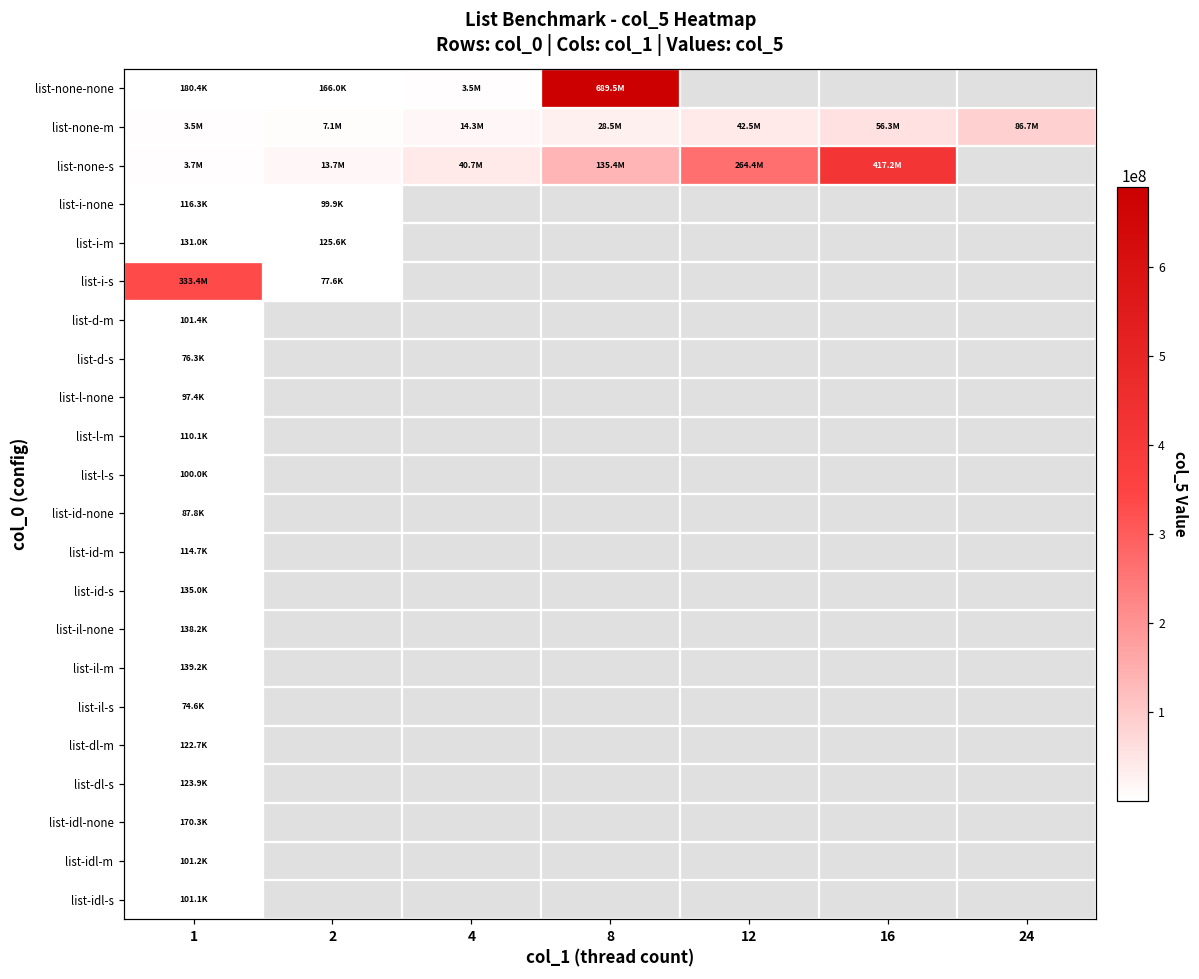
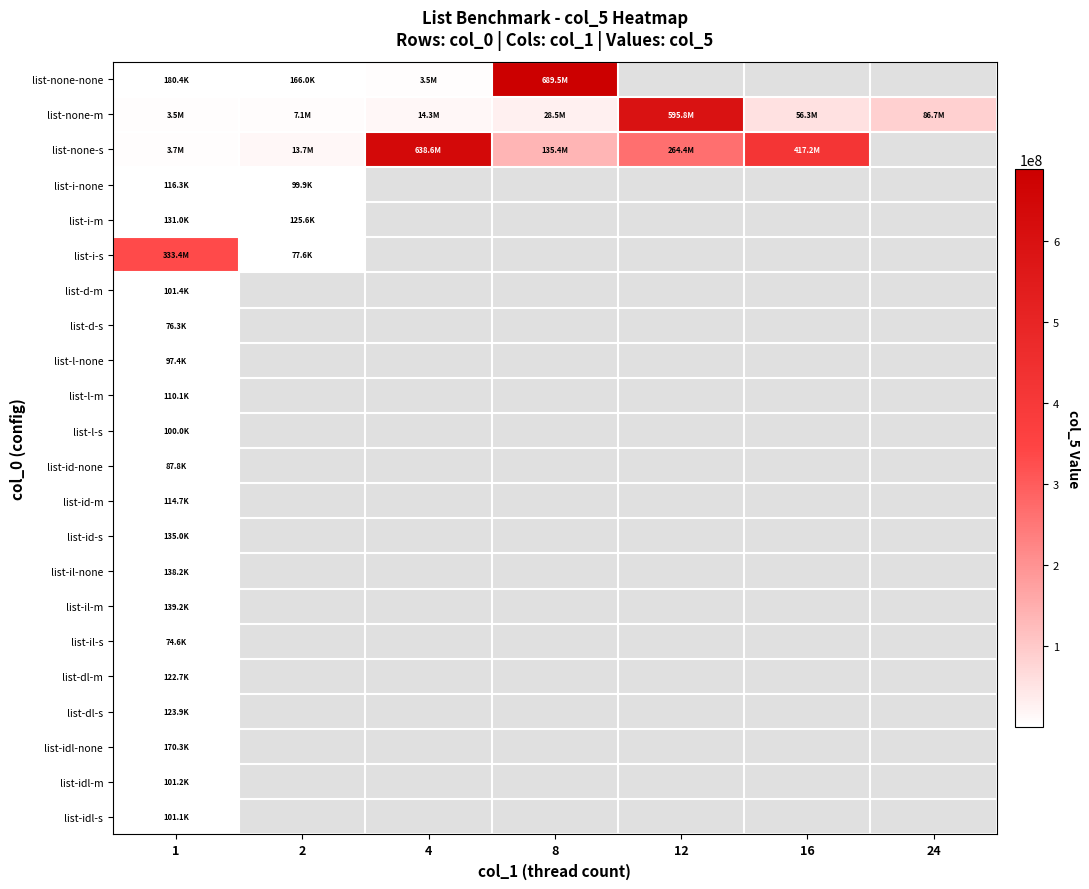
  {
    "list-none-none": {
      "1": "180.4K",
      "2": "166.0K",
      "4": "3.5M",
      "8": "689.5M"
    },
    "list-none-m": {
      "1": "3.5M",
      "2": "7.1M",
      "4": "14.3M",
      "8": "28.5M",
-     "12": "42.5M",
+     "12": "595.8M",
      "16": "56.3M",
      "24": "86.7M"
    },
    "list-none-s": {
      "1": "3.7M",
      "2": "13.7M",
-     "4": "40.7M",
+     "4": "638.6M",
      "8": "135.4M",
      "12": "264.4M",
      "16": "417.2M"
    },
    "list-i-none": {
      "1": "116.3K",
      "2": "99.9K"
    },
    "list-i-m": {
      "1": "131.0K",
      "2": "125.6K"
    },
    "list-i-s": {
      "1": "333.4M",
      "2": "77.6K"
    },
    "list-d-m": {
      "1": "101.4K"
    },
    "list-d-s": {
      "1": "76.3K"
    },
    "list-l-none": {
      "1": "97.4K"
    },
    "list-l-m": {
      "1": "110.1K"
    },
    "list-l-s": {
      "1": "100.0K"
    },
    "list-id-none": {
      "1": "87.8K"
    },
    "list-id-m": {
      "1": "114.7K"
    },
    "list-id-s": {
      "1": "135.0K"
    },
    "list-il-none": {
      "1": "138.2K"
    },
    "list-il-m": {
      "1": "139.2K"
    },
    "list-il-s": {
      "1": "74.6K"
    },
    "list-dl-m": {
      "1": "122.7K"
    },
    "list-dl-s": {
      "1": "123.9K"
    },
    "list-idl-none": {
      "1": "170.3K"
    },
    "list-idl-m": {
      "1": "101.2K"
    },
    "list-idl-s": {
      "1": "101.1K"
    }
  }
